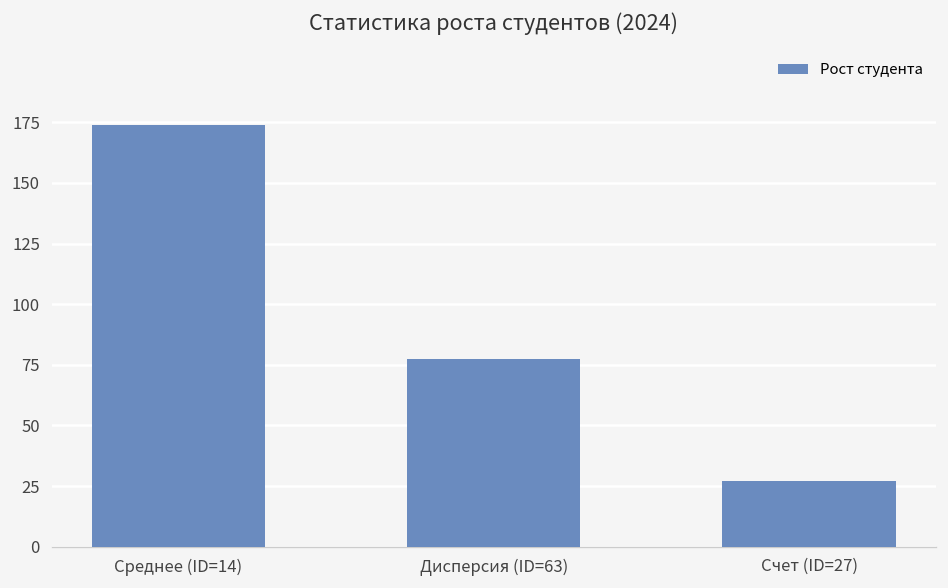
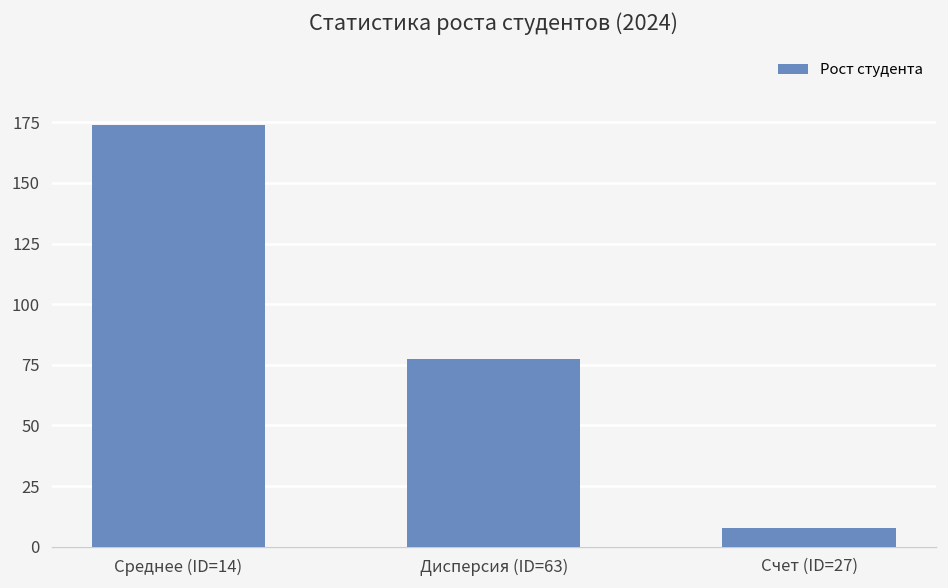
  {
    "Среднее (ID=14)": 174,
    "Дисперсия (ID=63)": 77,
-   "Счет (ID=27)": 27
+   "Счет (ID=27)": 8
  }
